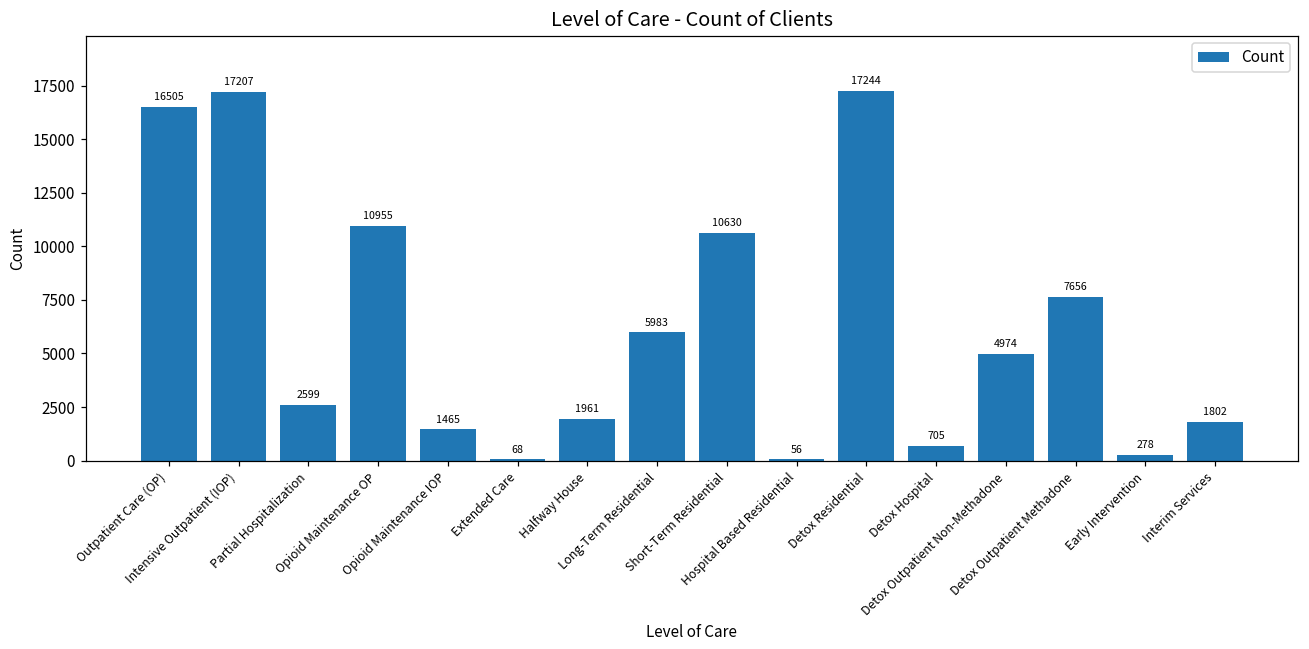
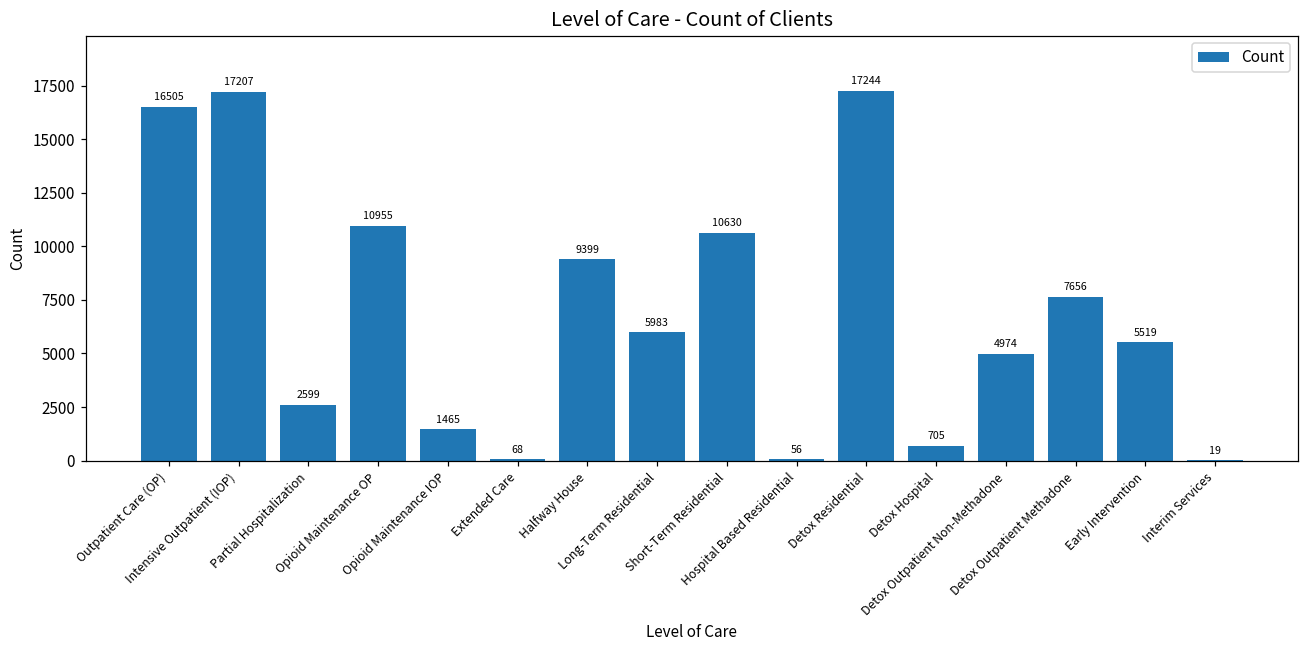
  {
    "Outpatient Care (OP)": 16505,
    "Intensive Outpatient (IOP)": 17207,
    "Partial Hospitalization": 2599,
    "Opioid Maintenance OP": 10955,
    "Opioid Maintenance IOP": 1465,
    "Extended Care": 68,
-   "Halfway House": 1961,
+   "Halfway House": 9399,
    "Long-Term Residential": 5983,
    "Short-Term Residential": 10630,
    "Hospital Based Residential": 56,
    "Detox Residential": 17244,
    "Detox Hospital": 705,
    "Detox Outpatient Non-Methadone": 4974,
    "Detox Outpatient Methadone": 7656,
-   "Early Intervention": 278,
-   "Interim Services": 1802
+   "Early Intervention": 5519,
+   "Interim Services": 19
  }
